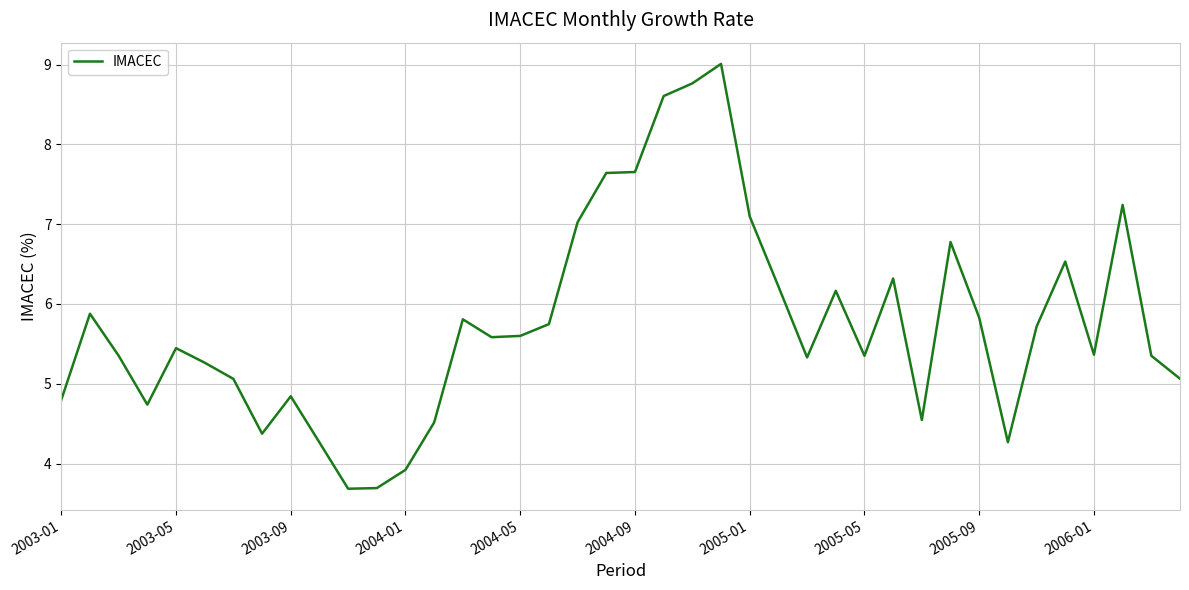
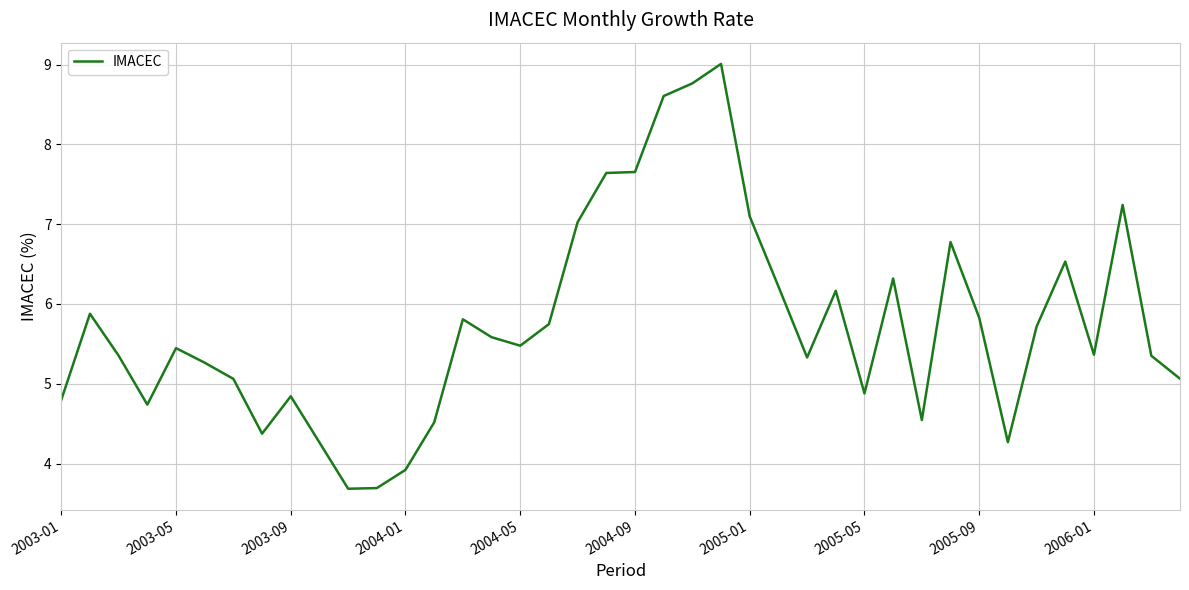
  {
    "2003-01": 4.8,
    "2003-05": 5.4,
    "2003-09": 4.8,
    "2004-01": 3.9,
-   "2004-05": 5.6,
+   "2004-05": 5.5,
    "2004-09": 7.7,
    "2005-01": 7.1,
-   "2005-05": 5.4,
+   "2005-05": 4.9,
    "2005-09": 5.8,
    "2006-01": 5.4
  }
